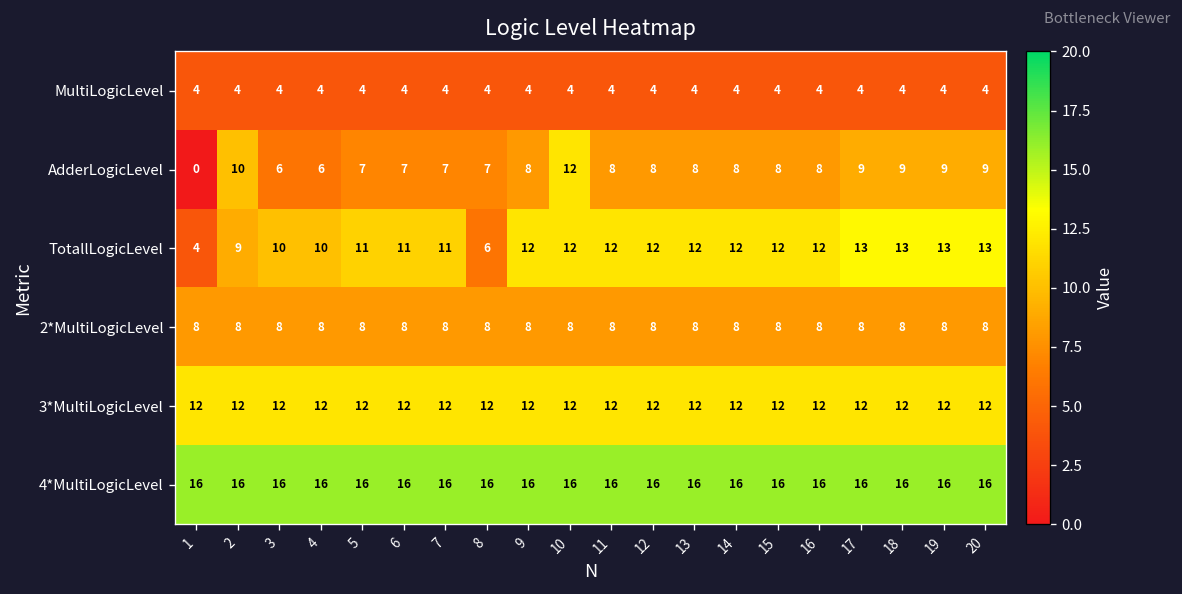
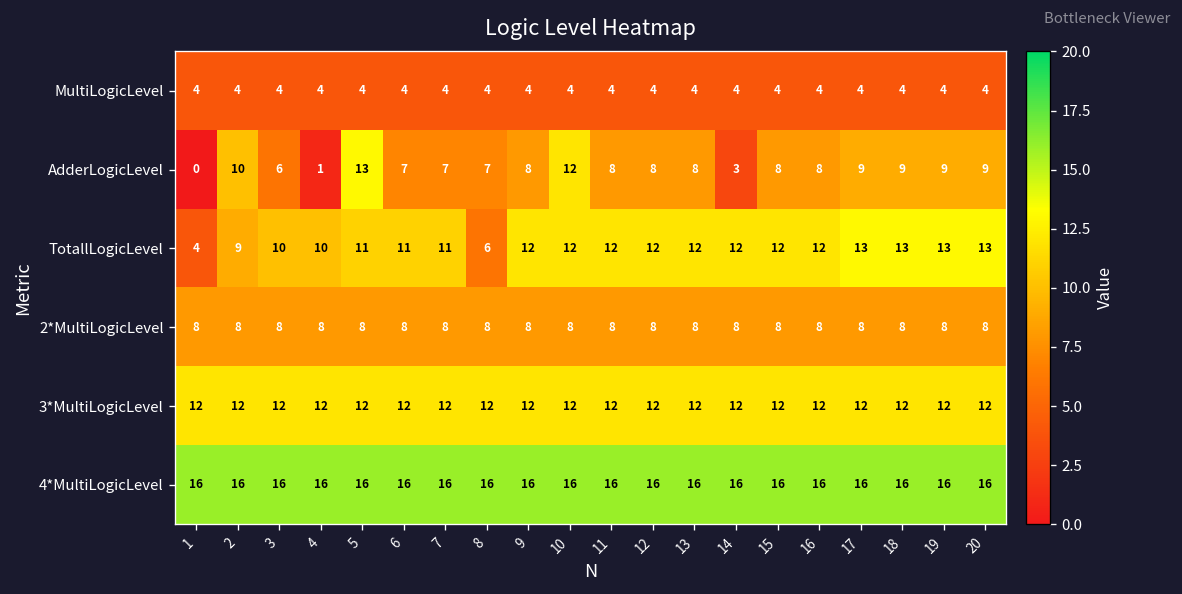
  {
    "MultiLogicLevel": {
      "1": 4,
      "2": 4,
      "3": 4,
      "4": 4,
      "5": 4,
      "6": 4,
      "7": 4,
      "8": 4,
      "9": 4,
      "10": 4,
      "11": 4,
      "12": 4,
      "13": 4,
      "14": 4,
      "15": 4,
      "16": 4,
      "17": 4,
      "18": 4,
      "19": 4,
      "20": 4
    },
    "AdderLogicLevel": {
      "1": 0,
      "2": 10,
      "3": 6,
-     "4": 6,
-     "5": 7,
+     "4": 1,
+     "5": 13,
      "6": 7,
      "7": 7,
      "8": 7,
      "9": 8,
      "10": 12,
      "11": 8,
      "12": 8,
      "13": 8,
-     "14": 8,
+     "14": 3,
      "15": 8,
      "16": 8,
      "17": 9,
      "18": 9,
      "19": 9,
      "20": 9
    },
    "TotallLogicLevel": {
      "1": 4,
      "2": 9,
      "3": 10,
      "4": 10,
      "5": 11,
      "6": 11,
      "7": 11,
      "8": 6,
      "9": 12,
      "10": 12,
      "11": 12,
      "12": 12,
      "13": 12,
      "14": 12,
      "15": 12,
      "16": 12,
      "17": 13,
      "18": 13,
      "19": 13,
      "20": 13
    },
    "2*MultiLogicLevel": {
      "1": 8,
      "2": 8,
      "3": 8,
      "4": 8,
      "5": 8,
      "6": 8,
      "7": 8,
      "8": 8,
      "9": 8,
      "10": 8,
      "11": 8,
      "12": 8,
      "13": 8,
      "14": 8,
      "15": 8,
      "16": 8,
      "17": 8,
      "18": 8,
      "19": 8,
      "20": 8
    },
    "3*MultiLogicLevel": {
      "1": 12,
      "2": 12,
      "3": 12,
      "4": 12,
      "5": 12,
      "6": 12,
      "7": 12,
      "8": 12,
      "9": 12,
      "10": 12,
      "11": 12,
      "12": 12,
      "13": 12,
      "14": 12,
      "15": 12,
      "16": 12,
      "17": 12,
      "18": 12,
      "19": 12,
      "20": 12
    },
    "4*MultiLogicLevel": {
      "1": 16,
      "2": 16,
      "3": 16,
      "4": 16,
      "5": 16,
      "6": 16,
      "7": 16,
      "8": 16,
      "9": 16,
      "10": 16,
      "11": 16,
      "12": 16,
      "13": 16,
      "14": 16,
      "15": 16,
      "16": 16,
      "17": 16,
      "18": 16,
      "19": 16,
      "20": 16
    }
  }
